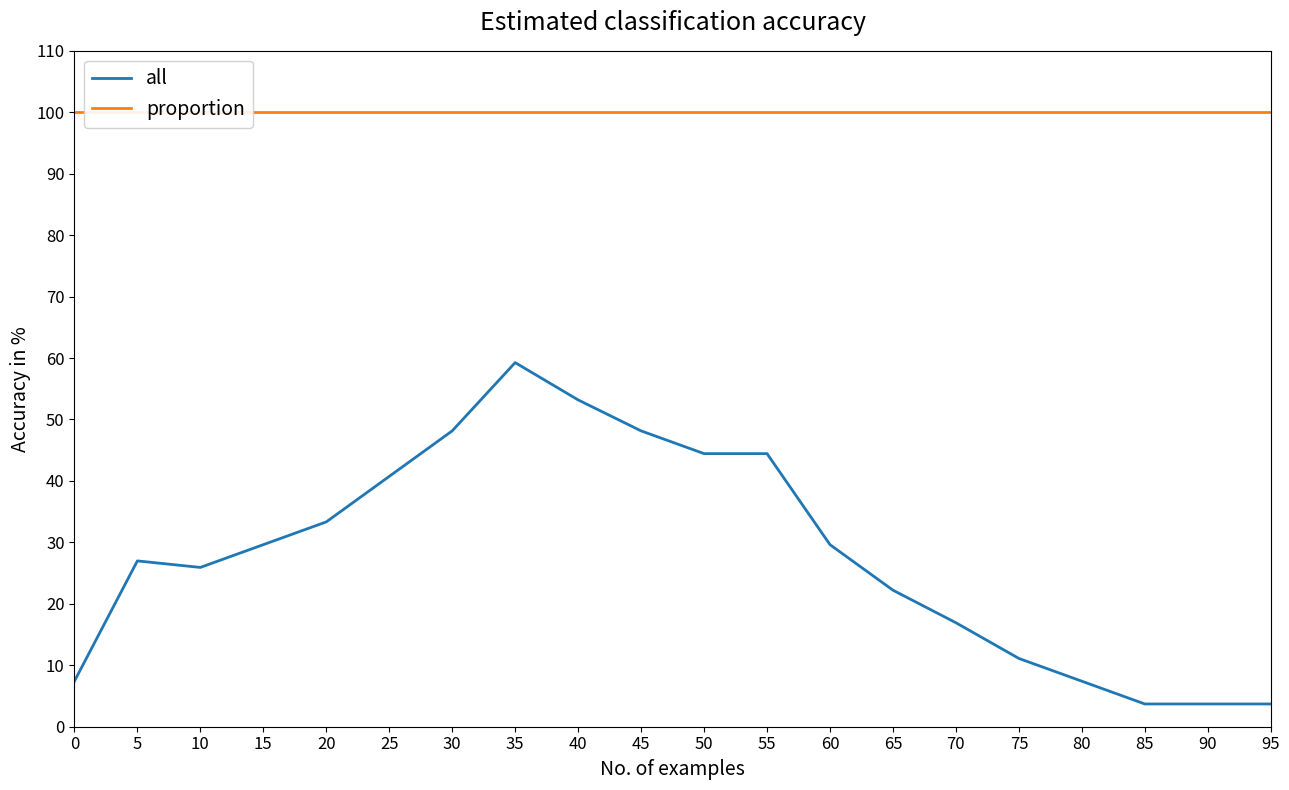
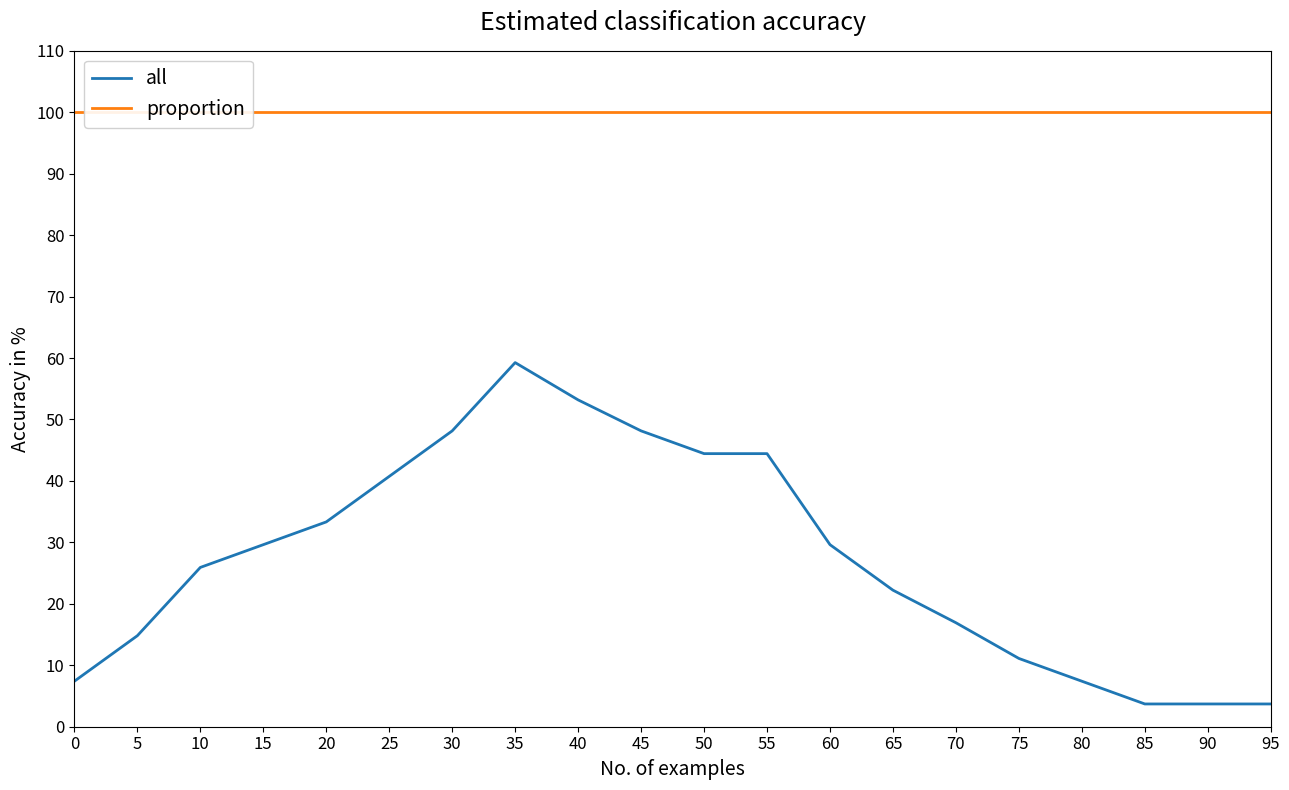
  {
    "all": {
      "0": 7,
-     "5": 27,
+     "5": 15,
      "10": 26,
      "15": 30,
      "20": 33,
      "25": 41,
      "30": 48,
      "35": 59,
      "40": 53,
      "45": 48,
      "50": 44,
      "55": 44,
      "60": 30,
      "65": 22,
      "70": 17,
      "75": 11,
      "80": 7,
      "85": 4,
      "90": 4,
      "95": 4
    },
    "proportion": {
      "0": 100,
      "15": 100,
      "20": 100,
      "25": 100,
      "30": 100,
      "35": 100,
      "40": 100,
      "45": 100,
      "50": 100,
      "55": 100,
      "60": 100,
      "65": 100,
      "70": 100,
      "75": 100,
      "80": 100,
      "85": 100,
      "90": 100,
      "95": 100
    }
  }
